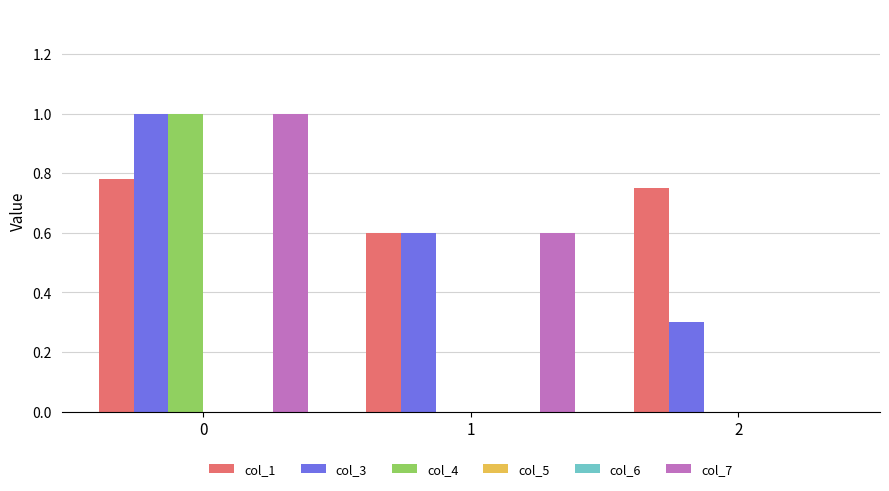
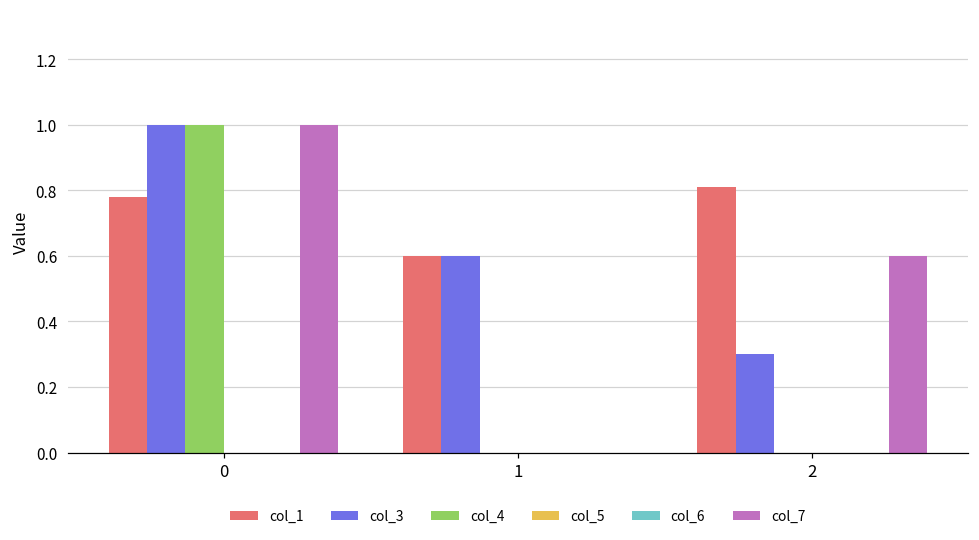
  {
    "col_1": {
      "0": 0.78,
      "1": 0.60,
-     "2": 0.75
+     "2": 0.81
    },
    "col_3": {
      "0": 1.00,
      "1": 0.60,
      "2": 0.30
    },
    "col_4": {
      "0": 1.00,
      "1": 0.00,
      "2": 0.00
    },
    "col_5": {
      "0": 0.00,
      "1": 0.00,
      "2": 0.00
    },
    "col_6": {
      "0": 0.00,
      "1": 0.00,
      "2": 0.00
    },
    "col_7": {
      "0": 1.0,
-     "1": 0.6,
-     "2": 0.0
+     "1": 0.0,
+     "2": 0.6
    }
  }
